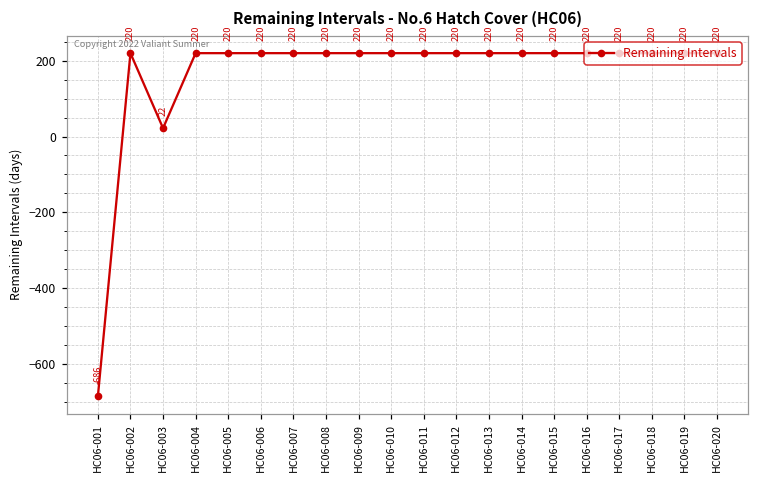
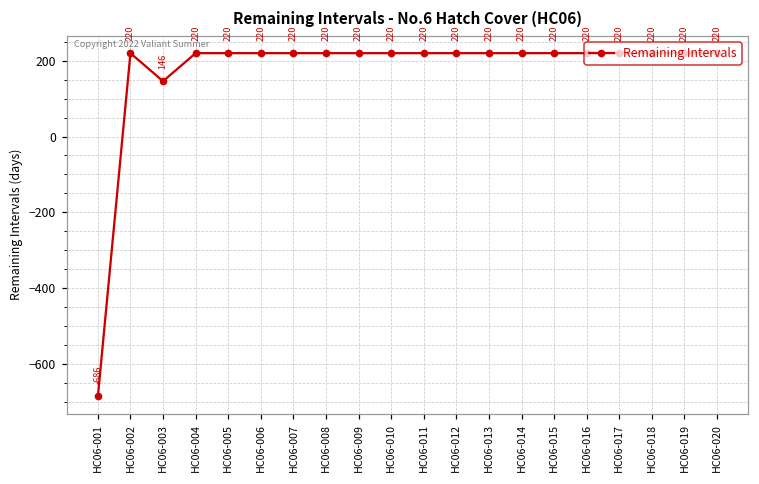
  {
    "HC06-001": -686,
    "HC06-002": 220,
-   "HC06-003": 22,
+   "HC06-003": 146,
    "HC06-004": 220,
    "HC06-005": 220,
    "HC06-006": 220,
    "HC06-007": 220,
    "HC06-008": 220,
    "HC06-009": 220,
    "HC06-010": 220,
    "HC06-011": 220,
    "HC06-012": 220,
    "HC06-013": 220,
    "HC06-014": 220,
    "HC06-015": 220
  }
